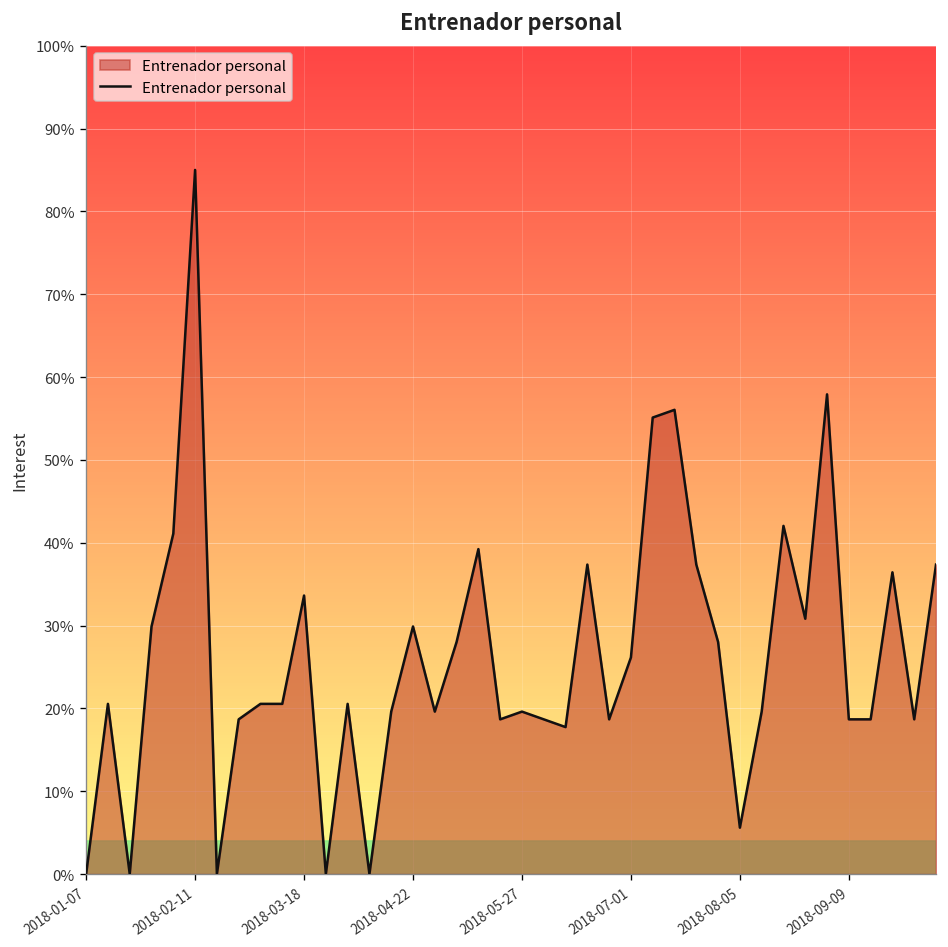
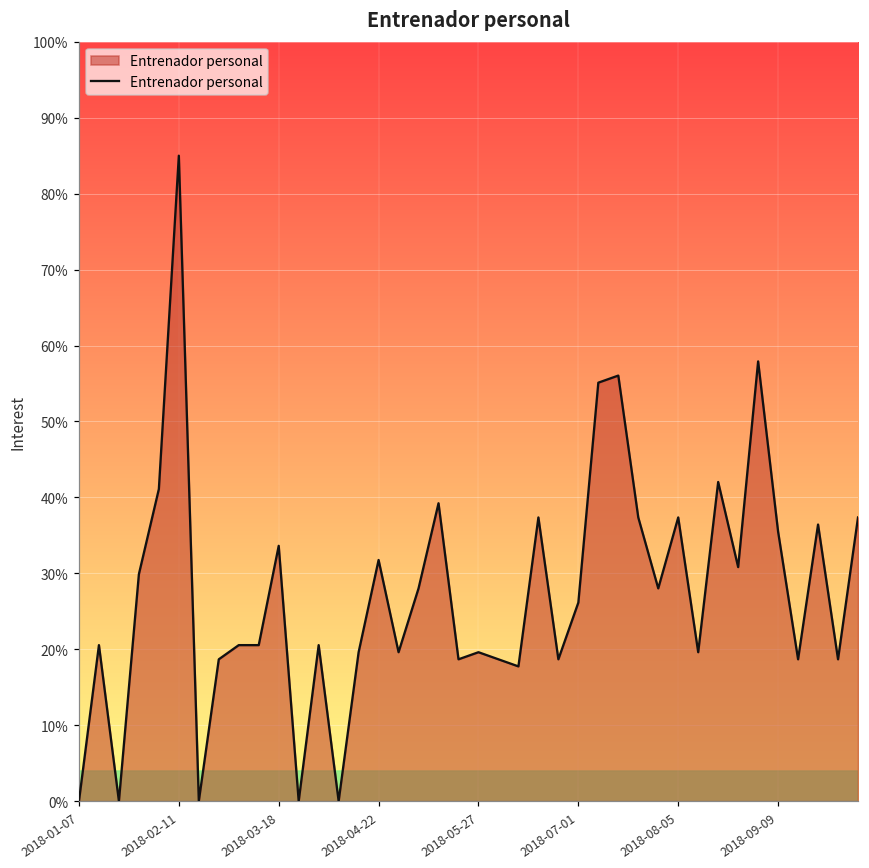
  {
    "2018-02-11": "85%",
    "2018-03-18": "34%",
-   "2018-04-22": "30%",
+   "2018-04-22": "32%",
    "2018-05-27": "20%",
    "2018-07-01": "26%",
-   "2018-08-05": "6%",
-   "2018-09-09": "19%"
+   "2018-08-05": "37%",
+   "2018-09-09": "35%"
  }
